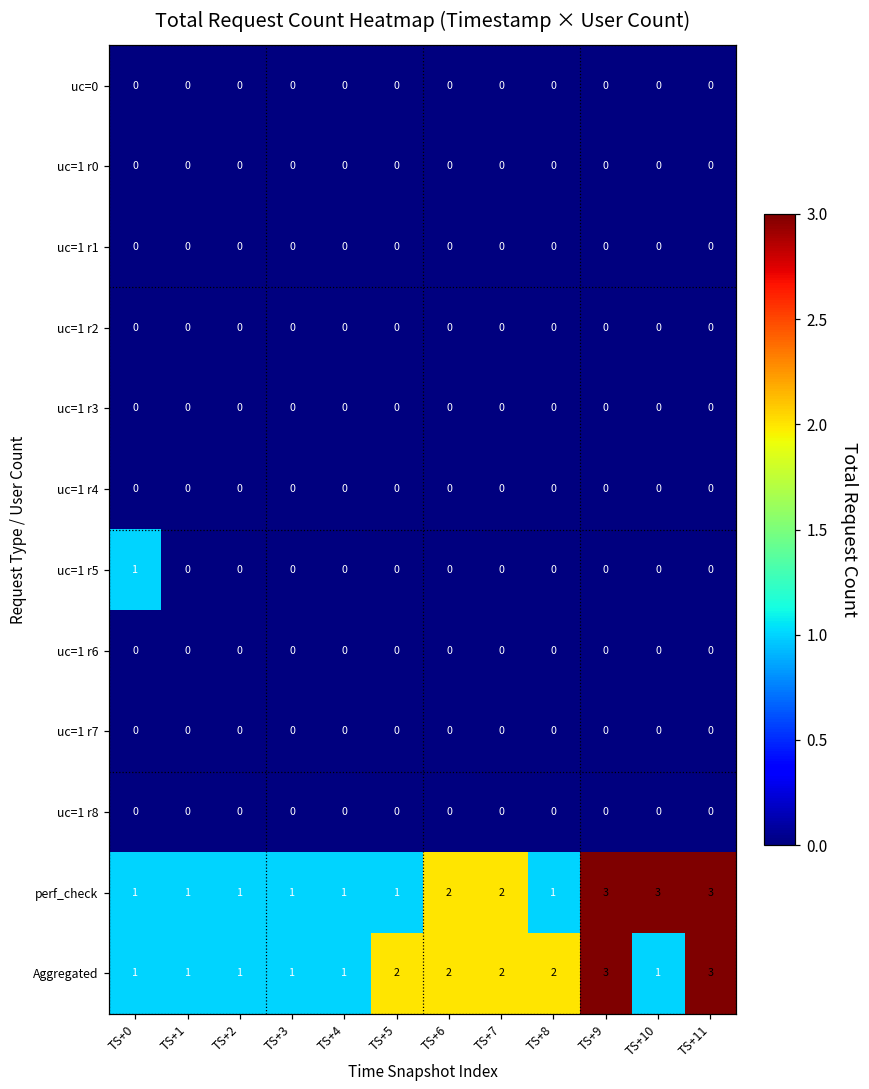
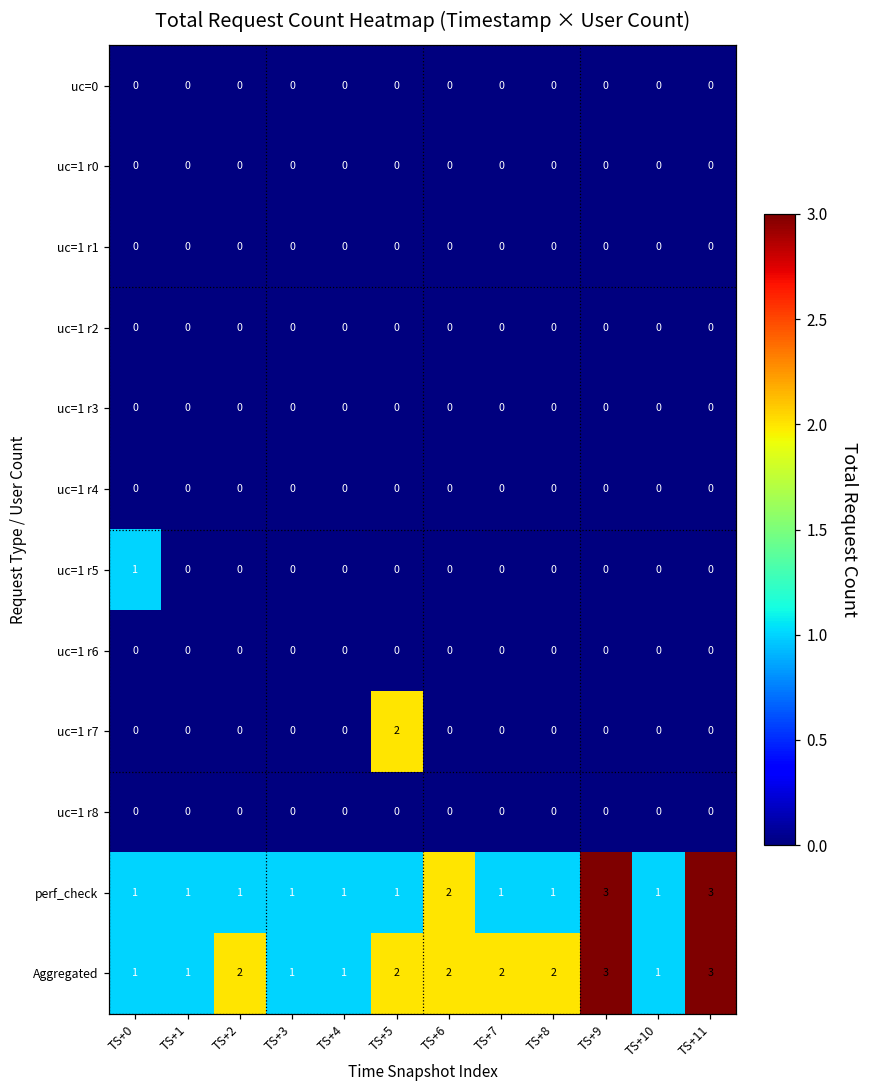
  {
    "uc=0": {
      "TS+0": 0,
      "TS+1": 0,
      "TS+2": 0,
      "TS+3": 0,
      "TS+4": 0,
      "TS+5": 0,
      "TS+6": 0,
      "TS+7": 0,
      "TS+8": 0,
      "TS+9": 0,
      "TS+10": 0,
      "TS+11": 0
    },
    "uc=1 r0": {
      "TS+0": 0,
      "TS+1": 0,
      "TS+2": 0,
      "TS+3": 0,
      "TS+4": 0,
      "TS+5": 0,
      "TS+6": 0,
      "TS+7": 0,
      "TS+8": 0,
      "TS+9": 0,
      "TS+10": 0,
      "TS+11": 0
    },
    "uc=1 r1": {
      "TS+0": 0,
      "TS+1": 0,
      "TS+2": 0,
      "TS+3": 0,
      "TS+4": 0,
      "TS+5": 0,
      "TS+6": 0,
      "TS+7": 0,
      "TS+8": 0,
      "TS+9": 0,
      "TS+10": 0,
      "TS+11": 0
    },
    "uc=1 r2": {
      "TS+0": 0,
      "TS+1": 0,
      "TS+2": 0,
      "TS+3": 0,
      "TS+4": 0,
      "TS+5": 0,
      "TS+6": 0,
      "TS+7": 0,
      "TS+8": 0,
      "TS+9": 0,
      "TS+10": 0,
      "TS+11": 0
    },
    "uc=1 r3": {
      "TS+0": 0,
      "TS+1": 0,
      "TS+2": 0,
      "TS+3": 0,
      "TS+4": 0,
      "TS+5": 0,
      "TS+6": 0,
      "TS+7": 0,
      "TS+8": 0,
      "TS+9": 0,
      "TS+10": 0,
      "TS+11": 0
    },
    "uc=1 r4": {
      "TS+0": 0,
      "TS+1": 0,
      "TS+2": 0,
      "TS+3": 0,
      "TS+4": 0,
      "TS+5": 0,
      "TS+6": 0,
      "TS+7": 0,
      "TS+8": 0,
      "TS+9": 0,
      "TS+10": 0,
      "TS+11": 0
    },
    "uc=1 r5": {
      "TS+0": 1,
      "TS+1": 0,
      "TS+2": 0,
      "TS+3": 0,
      "TS+4": 0,
      "TS+5": 0,
      "TS+6": 0,
      "TS+7": 0,
      "TS+8": 0,
      "TS+9": 0,
      "TS+10": 0,
      "TS+11": 0
    },
    "uc=1 r6": {
      "TS+0": 0,
      "TS+1": 0,
      "TS+2": 0,
      "TS+3": 0,
      "TS+4": 0,
      "TS+5": 0,
      "TS+6": 0,
      "TS+7": 0,
      "TS+8": 0,
      "TS+9": 0,
      "TS+10": 0,
      "TS+11": 0
    },
    "uc=1 r7": {
      "TS+0": 0,
      "TS+1": 0,
      "TS+2": 0,
      "TS+3": 0,
      "TS+4": 0,
-     "TS+5": 0,
+     "TS+5": 2,
      "TS+6": 0,
      "TS+7": 0,
      "TS+8": 0,
      "TS+9": 0,
      "TS+10": 0,
      "TS+11": 0
    },
    "uc=1 r8": {
      "TS+0": 0,
      "TS+1": 0,
      "TS+2": 0,
      "TS+3": 0,
      "TS+4": 0,
      "TS+5": 0,
      "TS+6": 0,
      "TS+7": 0,
      "TS+8": 0,
      "TS+9": 0,
      "TS+10": 0,
      "TS+11": 0
    },
    "perf_check": {
      "TS+0": 1,
      "TS+1": 1,
      "TS+2": 1,
      "TS+3": 1,
      "TS+4": 1,
      "TS+5": 1,
      "TS+6": 2,
-     "TS+7": 2,
+     "TS+7": 1,
      "TS+8": 1,
      "TS+9": 3,
-     "TS+10": 3,
+     "TS+10": 1,
      "TS+11": 3
    },
    "Aggregated": {
      "TS+0": 1,
      "TS+1": 1,
-     "TS+2": 1,
+     "TS+2": 2,
      "TS+3": 1,
      "TS+4": 1,
      "TS+5": 2,
      "TS+6": 2,
      "TS+7": 2,
      "TS+8": 2,
      "TS+9": 3,
      "TS+10": 1,
      "TS+11": 3
    }
  }
